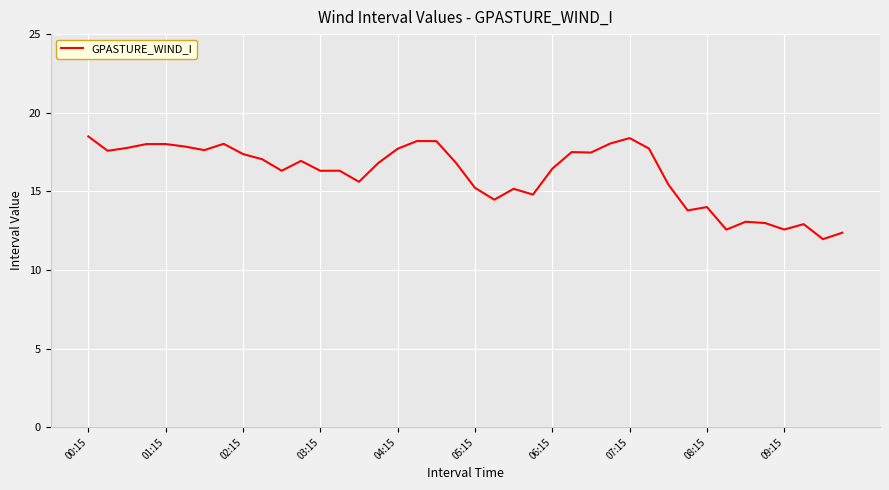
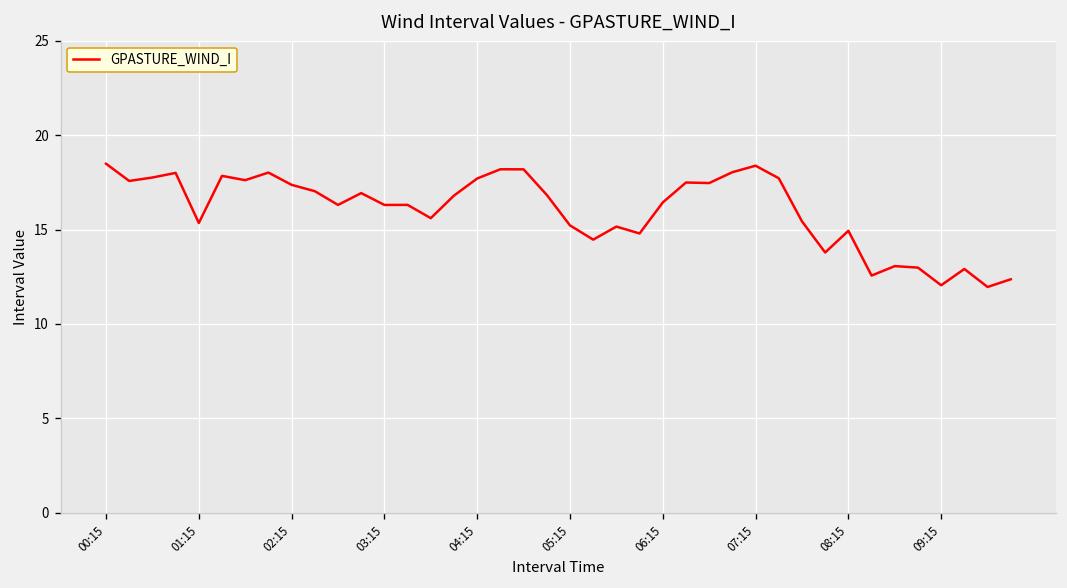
  {
    "00:15": 18.5,
-   "01:15": 18.0,
+   "01:15": 15.4,
    "02:15": 17.4,
    "03:15": 16.3,
    "04:15": 17.7,
    "05:15": 15.2,
    "06:15": 16.4,
    "07:15": 18.4,
-   "08:15": 14.0,
-   "09:15": 12.6
+   "08:15": 14.9,
+   "09:15": 12.1
  }
